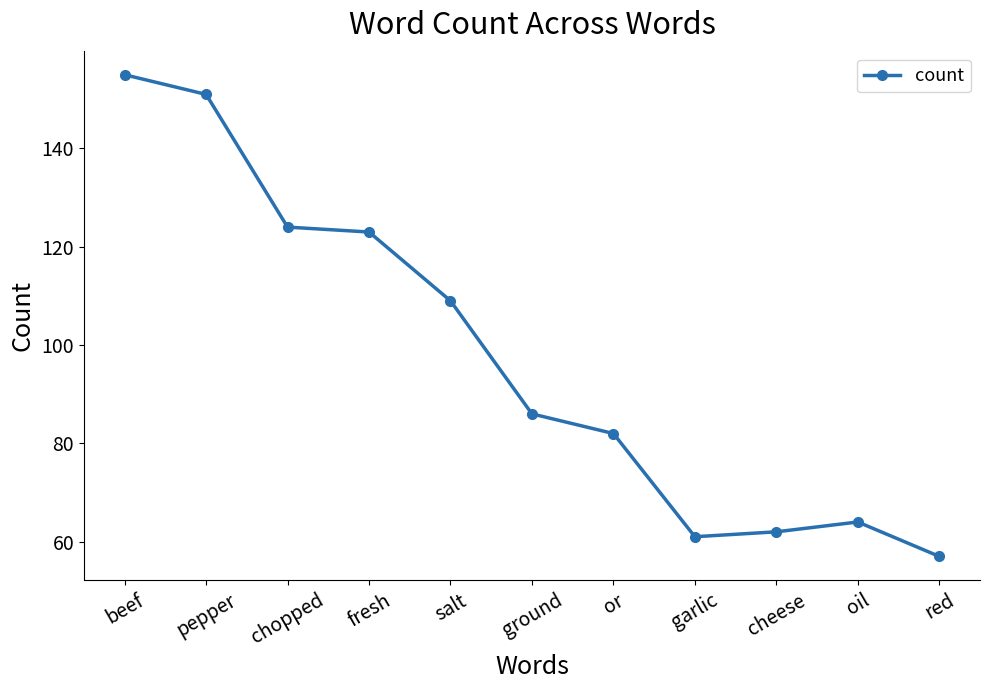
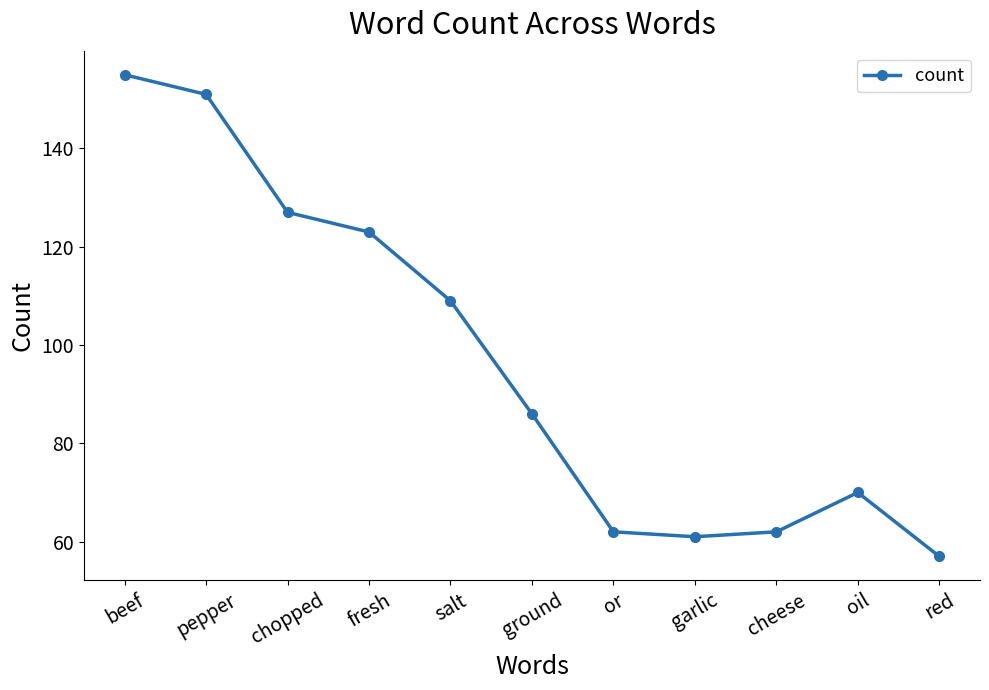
  {
    "beef": 155,
    "pepper": 151,
-   "chopped": 124,
+   "chopped": 127,
    "fresh": 123,
    "salt": 109,
    "ground": 86,
-   "or": 82,
+   "or": 62,
    "garlic": 61,
    "cheese": 62,
-   "oil": 64,
+   "oil": 70,
    "red": 57
  }
